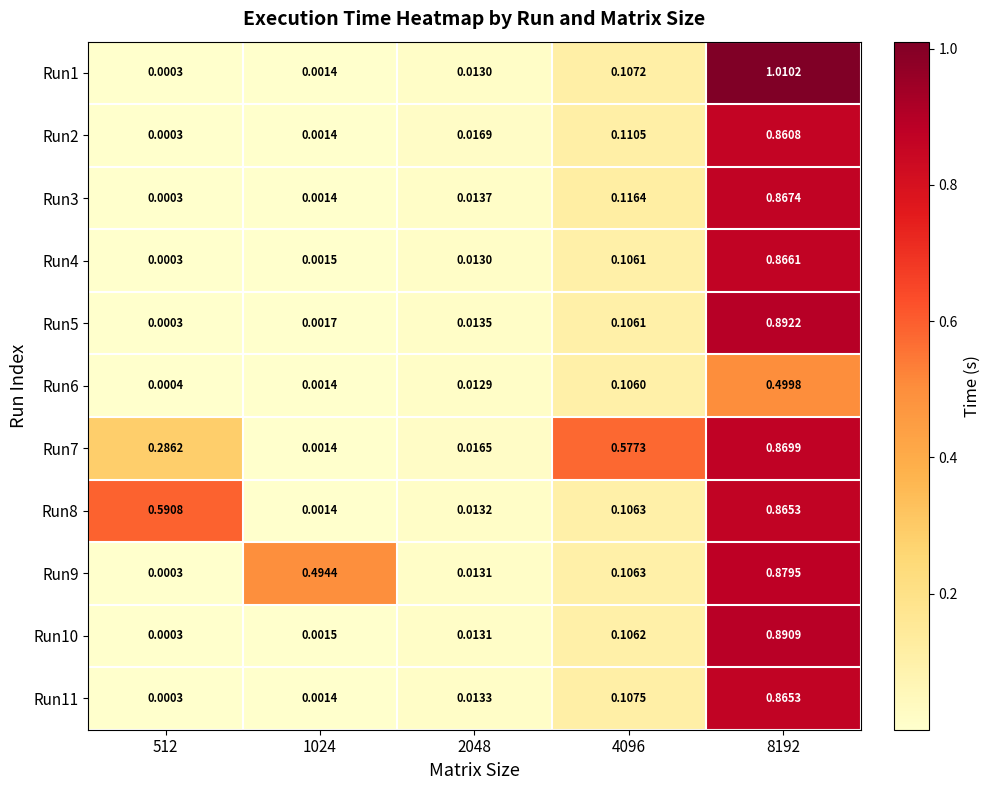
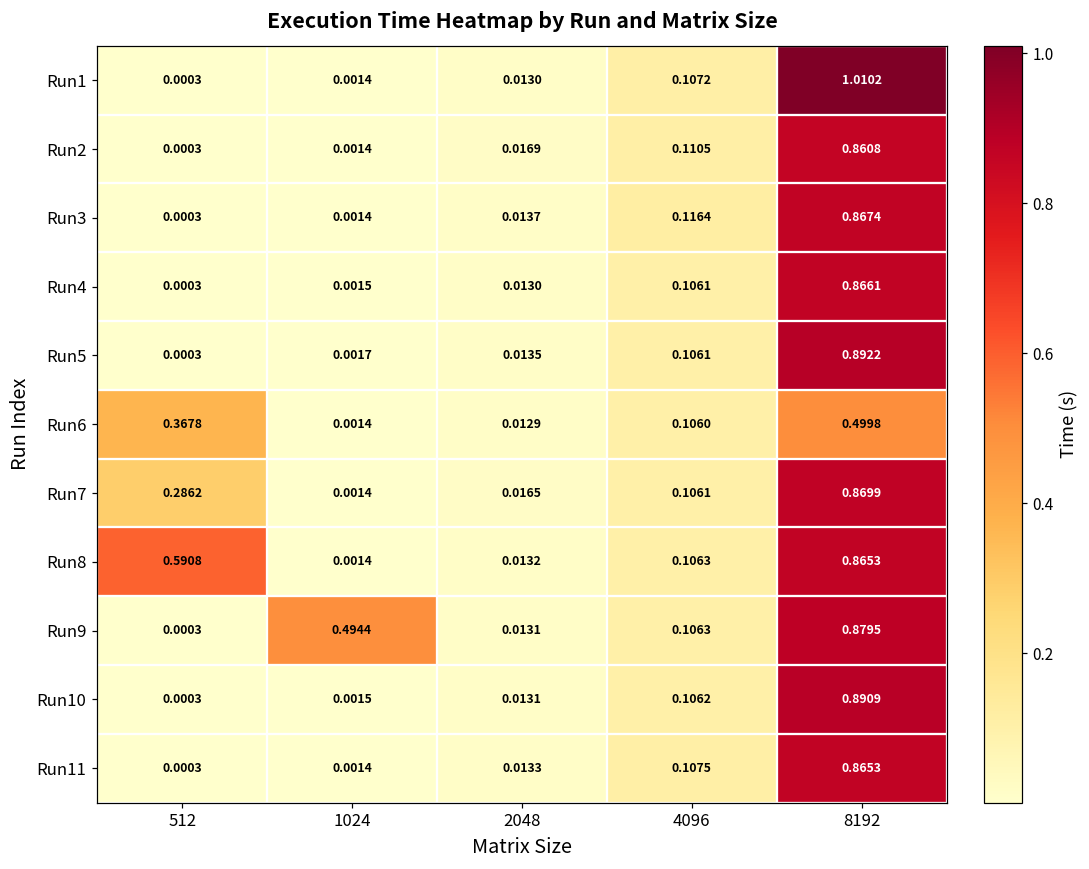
  {
    "Run1": {
      "512": 0.0003,
      "1024": 0.0014,
      "2048": 0.0130,
      "4096": 0.1072,
      "8192": 1.0102
    },
    "Run2": {
      "512": 0.0003,
      "1024": 0.0014,
      "2048": 0.0169,
      "4096": 0.1105,
      "8192": 0.8608
    },
    "Run3": {
      "512": 0.0003,
      "1024": 0.0014,
      "2048": 0.0137,
      "4096": 0.1164,
      "8192": 0.8674
    },
    "Run4": {
      "512": 0.0003,
      "1024": 0.0015,
      "2048": 0.0130,
      "4096": 0.1061,
      "8192": 0.8661
    },
    "Run5": {
      "512": 0.0003,
      "1024": 0.0017,
      "2048": 0.0135,
      "4096": 0.1061,
      "8192": 0.8922
    },
    "Run6": {
-     "512": 0.0004,
+     "512": 0.3678,
      "1024": 0.0014,
      "2048": 0.0129,
      "4096": 0.1060,
      "8192": 0.4998
    },
    "Run7": {
      "512": 0.2862,
      "1024": 0.0014,
      "2048": 0.0165,
-     "4096": 0.5773,
+     "4096": 0.1061,
      "8192": 0.8699
    },
    "Run8": {
      "512": 0.5908,
      "1024": 0.0014,
      "2048": 0.0132,
      "4096": 0.1063,
      "8192": 0.8653
    },
    "Run9": {
      "512": 0.0003,
      "1024": 0.4944,
      "2048": 0.0131,
      "4096": 0.1063,
      "8192": 0.8795
    },
    "Run10": {
      "512": 0.0003,
      "1024": 0.0015,
      "2048": 0.0131,
      "4096": 0.1062,
      "8192": 0.8909
    },
    "Run11": {
      "512": 0.0003,
      "1024": 0.0014,
      "2048": 0.0133,
      "4096": 0.1075,
      "8192": 0.8653
    }
  }
